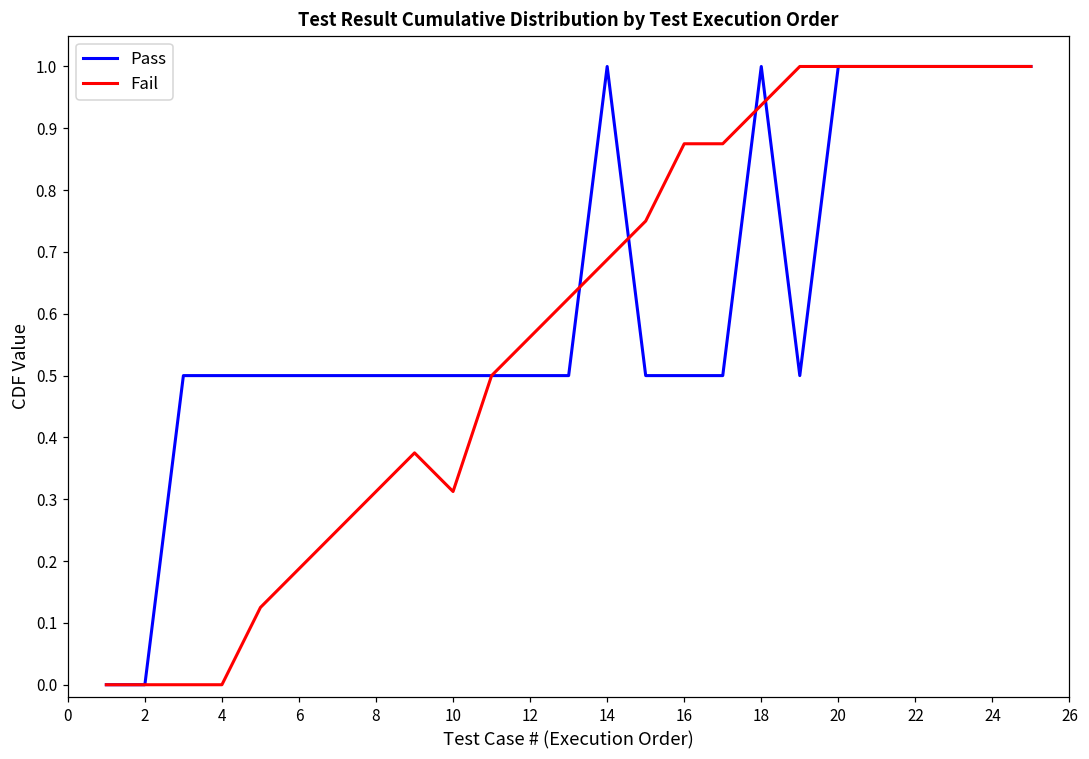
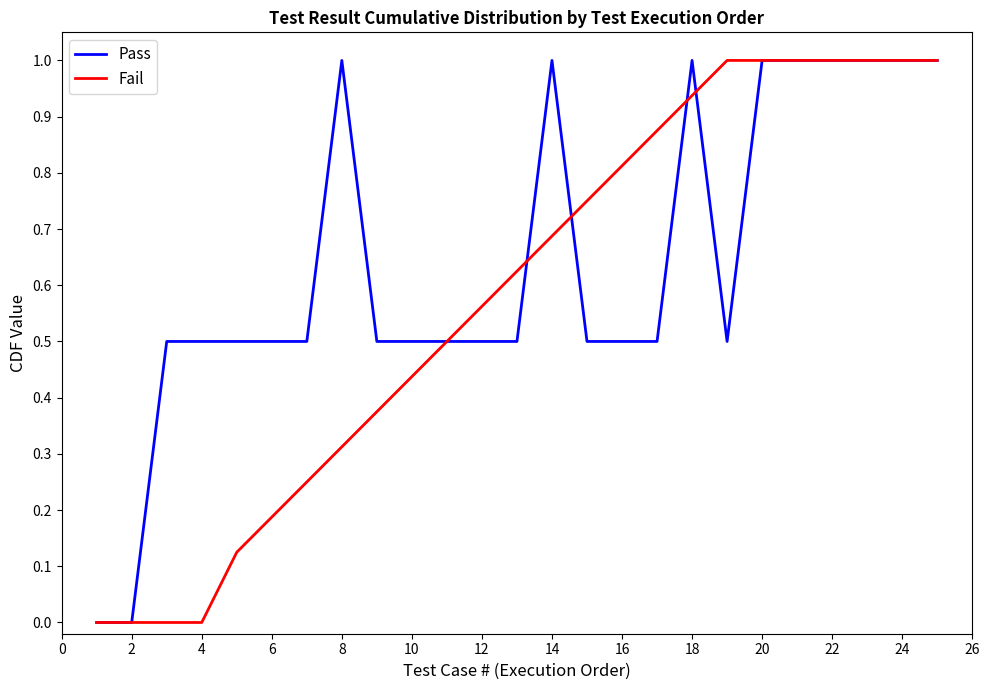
  {
    "Pass": {
      "4": 0.50,
      "6": 0.50,
-     "8": 0.50,
+     "8": 1.00,
      "10": 0.50,
      "12": 0.50,
      "14": 1.00,
      "16": 0.50,
      "18": 1.00
    },
    "Fail": {
      "4": 0.00,
      "6": 0.19,
      "8": 0.31,
-     "10": 0.31,
+     "10": 0.44,
      "12": 0.56,
      "14": 0.69,
-     "16": 0.88,
+     "16": 0.81,
      "18": 0.94
    }
  }
